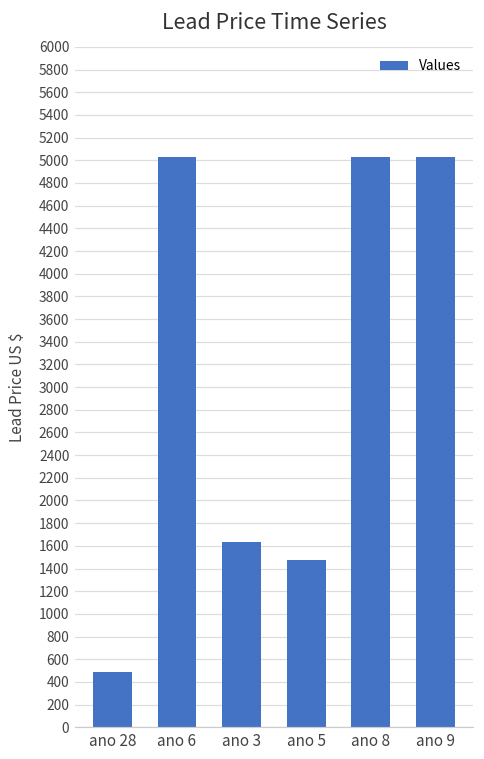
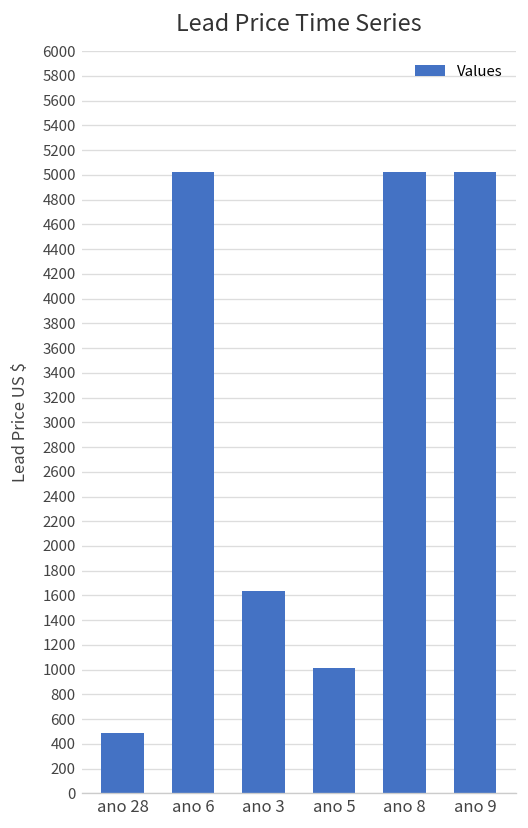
  {
    "ano 28": 490,
    "ano 6": 5030,
    "ano 3": 1630,
-   "ano 5": 1480,
+   "ano 5": 1010,
    "ano 8": 5030,
    "ano 9": 5030
  }
